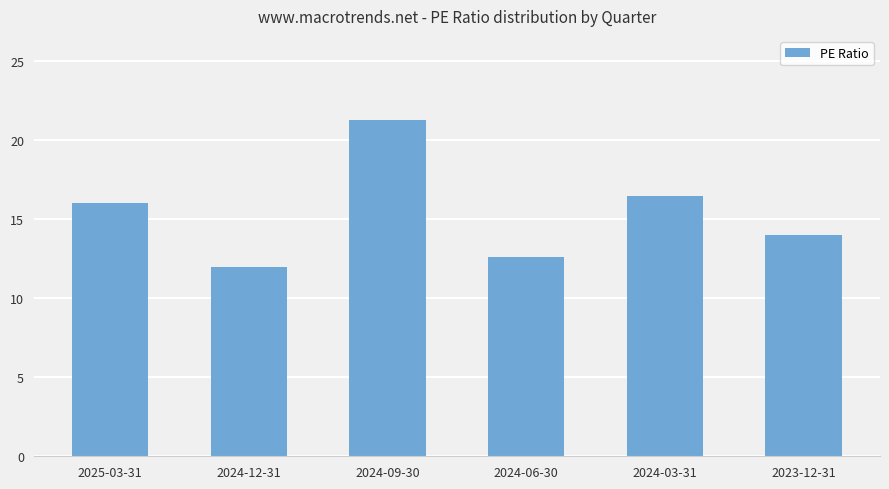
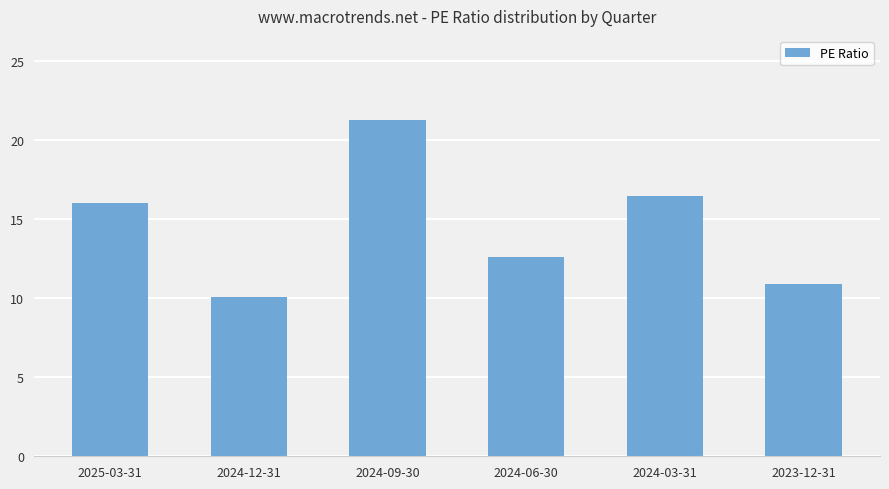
  {
    "2025-03-31": 16.0,
-   "2024-12-31": 12.0,
+   "2024-12-31": 10.1,
    "2024-09-30": 21.3,
    "2024-06-30": 12.6,
    "2024-03-31": 16.4,
-   "2023-12-31": 14.0
+   "2023-12-31": 10.9
  }
